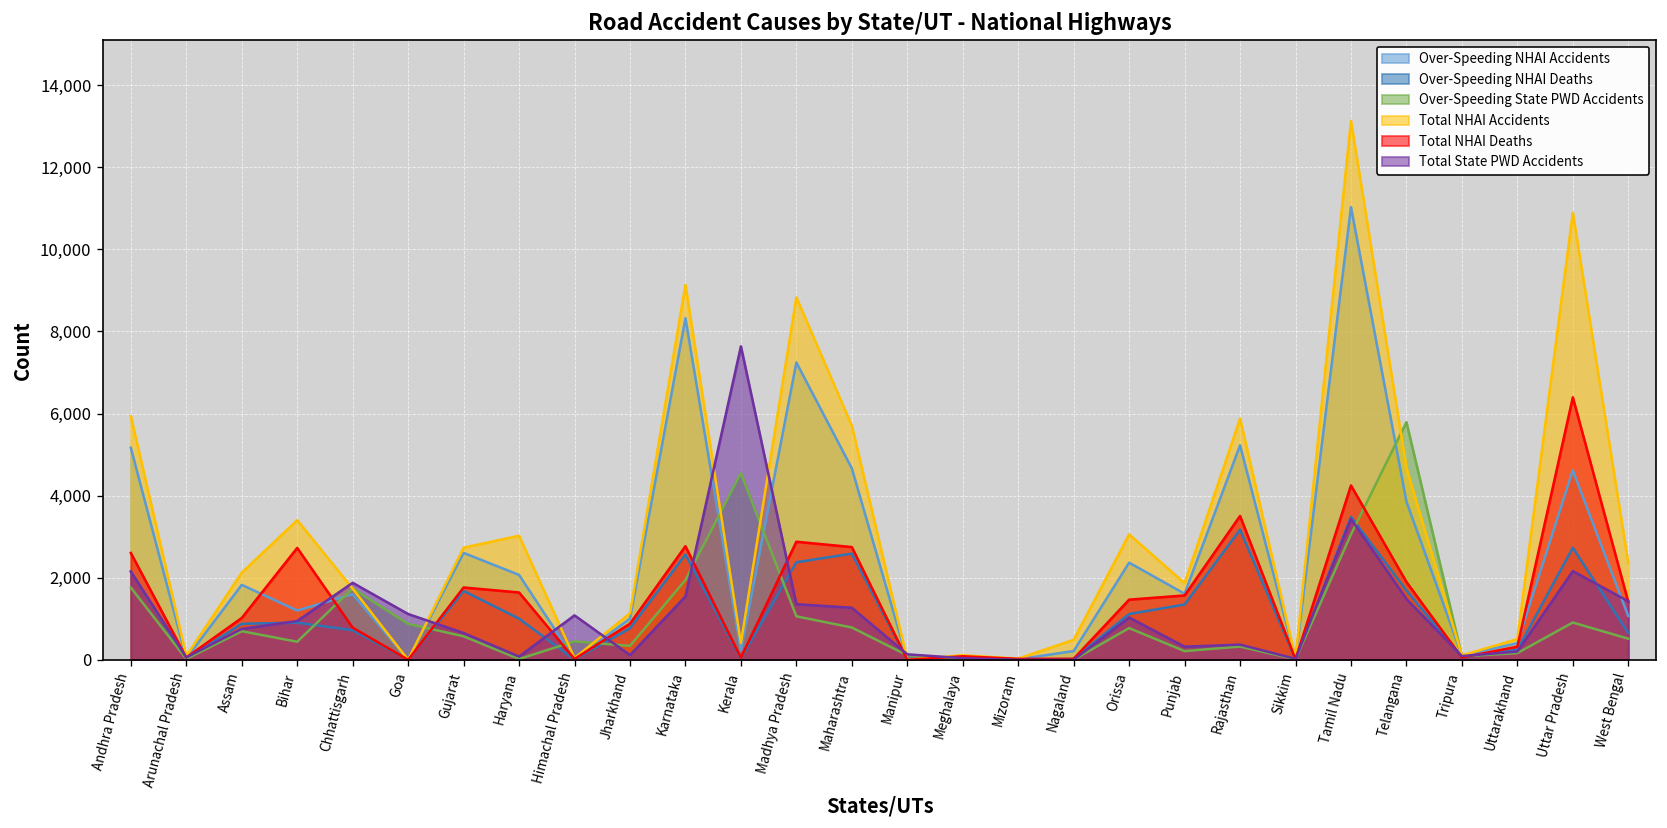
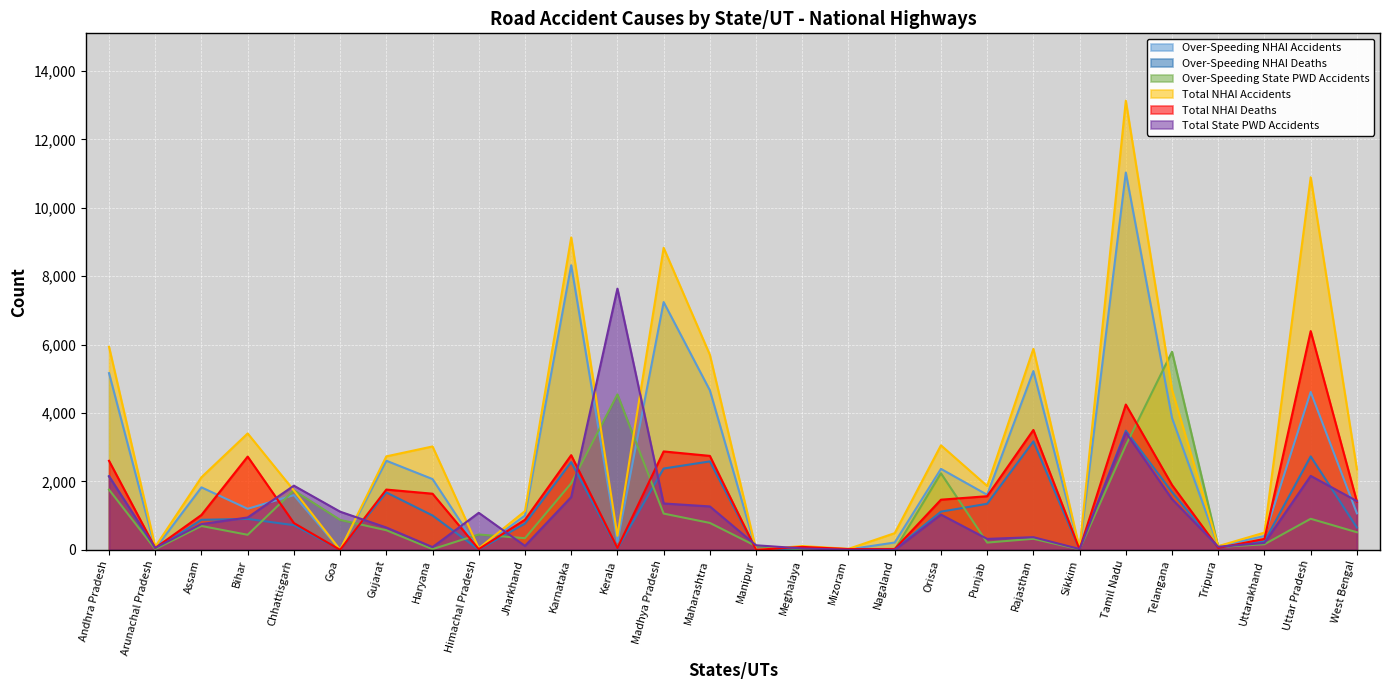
  {
    "Over-Speeding State PWD Accidents": {
      "Andhra Pradesh": "1,800",
      "Bihar": "400",
      "Goa": "900",
      "Gujarat": "600",
      "Himachal Pradesh": "400",
      "Jharkhand": "300",
      "Karnataka": "1,900",
      "Kerala": "4,500",
      "Madhya Pradesh": "1,100",
      "Maharashtra": "800",
-     "Orissa": "800",
+     "Orissa": "2,200",
      "Punjab": "200",
      "Tamil Nadu": "3,100",
      "Telangana": "5,800",
      "Uttar Pradesh": "900",
      "West Bengal": "500"
    },
    "Total NHAI Accidents": {
      "Andhra Pradesh": "5,900",
      "Assam": "2,100",
      "Bihar": "3,400",
      "Gujarat": "2,700",
      "Haryana": "3,000",
      "Jharkhand": "1,100",
      "Karnataka": "9,100",
      "Kerala": "400",
      "Madhya Pradesh": "8,800",
      "Maharashtra": "5,700",
      "Nagaland": "500",
      "Orissa": "3,100",
      "Punjab": "1,900",
      "Rajasthan": "5,900",
      "Tamil Nadu": "13,100",
      "Telangana": "4,700",
      "Uttarakhand": "500",
      "Uttar Pradesh": "10,900",
      "West Bengal": "2,400"
    },
    "Total NHAI Deaths": {
      "Andhra Pradesh": "2,600",
      "Assam": "1,000",
      "Bihar": "2,700",
      "Gujarat": "1,800",
      "Haryana": "1,600",
      "Jharkhand": "900",
      "Karnataka": "2,800",
      "Madhya Pradesh": "2,900",
      "Maharashtra": "2,700",
      "Orissa": "1,500",
      "Rajasthan": "3,500",
      "Tamil Nadu": "4,200",
      "Telangana": "1,900",
      "Uttarakhand": "300",
      "Uttar Pradesh": "6,400"
    },
    "Total State PWD Accidents": {
      "Chhattisgarh": "1,900",
      "Goa": "1,100",
      "Gujarat": "700",
      "Himachal Pradesh": "1,100",
      "Jharkhand": "100",
      "Karnataka": "1,500",
      "Kerala": "7,600",
      "Madhya Pradesh": "1,400",
      "Maharashtra": "1,300",
      "Orissa": "1,000",
      "Punjab": "300",
      "Telangana": "1,500",
      "Uttar Pradesh": "2,200"
    }
  }
